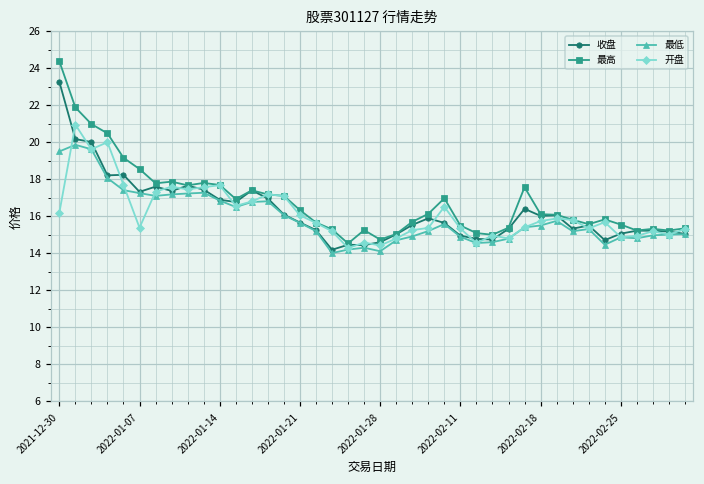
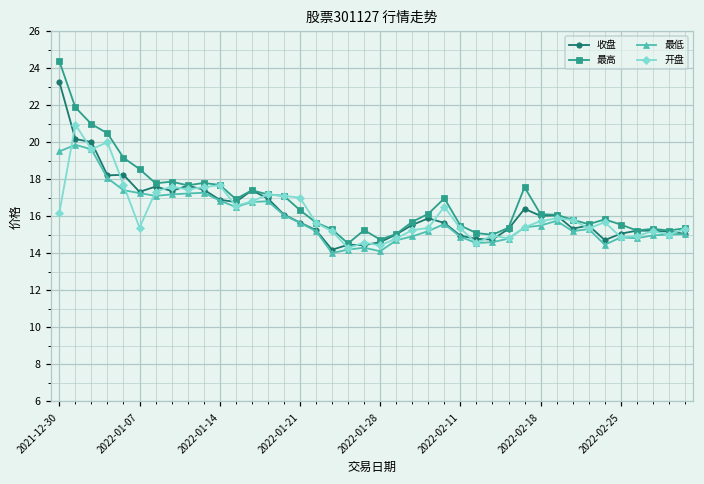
  {
    "开盘": {
      "2021-12-30": 16.2,
      "2022-01-07": 15.4,
-     "2022-01-21": 16.1,
+     "2022-01-21": 17.0,
      "2022-01-28": 14.4,
      "2022-02-11": 15.3,
      "2022-02-18": 15.7
    }
  }
